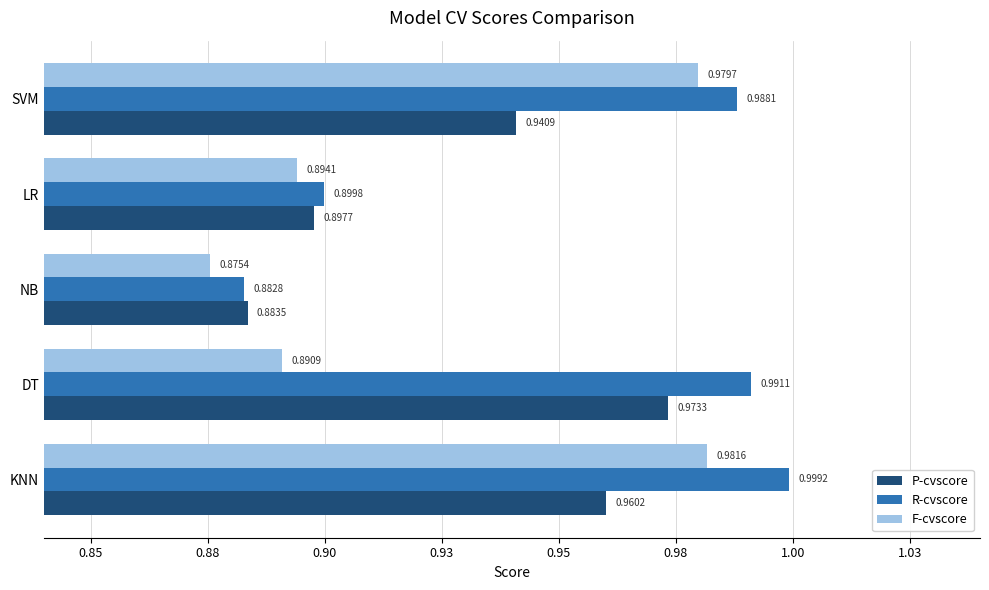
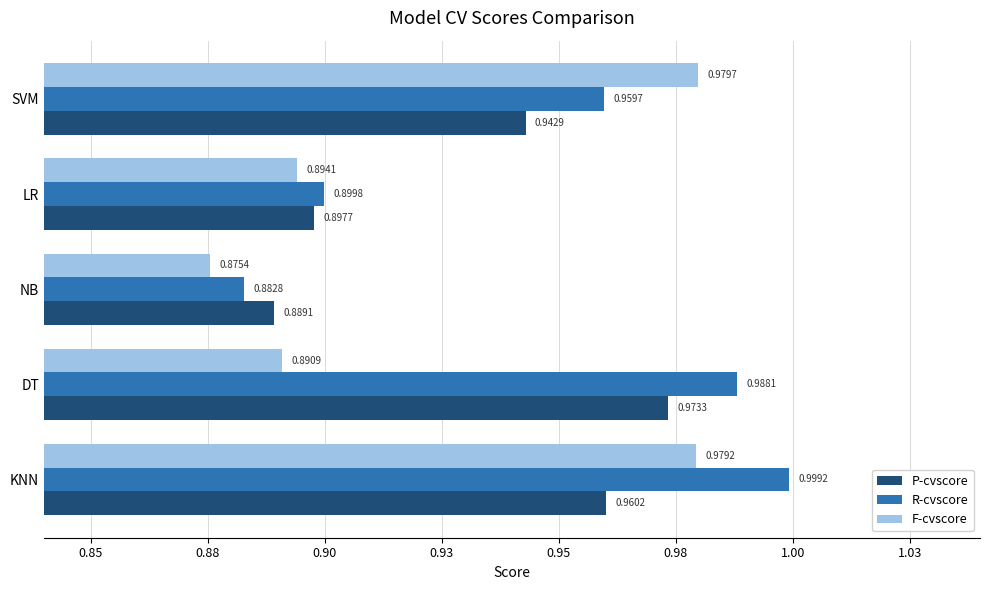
  {
    "P-cvscore": {
-     "SVM": 0.9409,
+     "SVM": 0.9429,
      "LR": 0.8977,
-     "NB": 0.8835,
+     "NB": 0.8891,
      "DT": 0.9733,
      "KNN": 0.9602
    },
    "R-cvscore": {
-     "SVM": 0.9881,
+     "SVM": 0.9597,
      "LR": 0.8998,
      "NB": 0.8828,
-     "DT": 0.9911,
+     "DT": 0.9881,
      "KNN": 0.9992
    },
    "F-cvscore": {
      "SVM": 0.9797,
      "LR": 0.8941,
      "NB": 0.8754,
      "DT": 0.8909,
-     "KNN": 0.9816
+     "KNN": 0.9792
    }
  }
